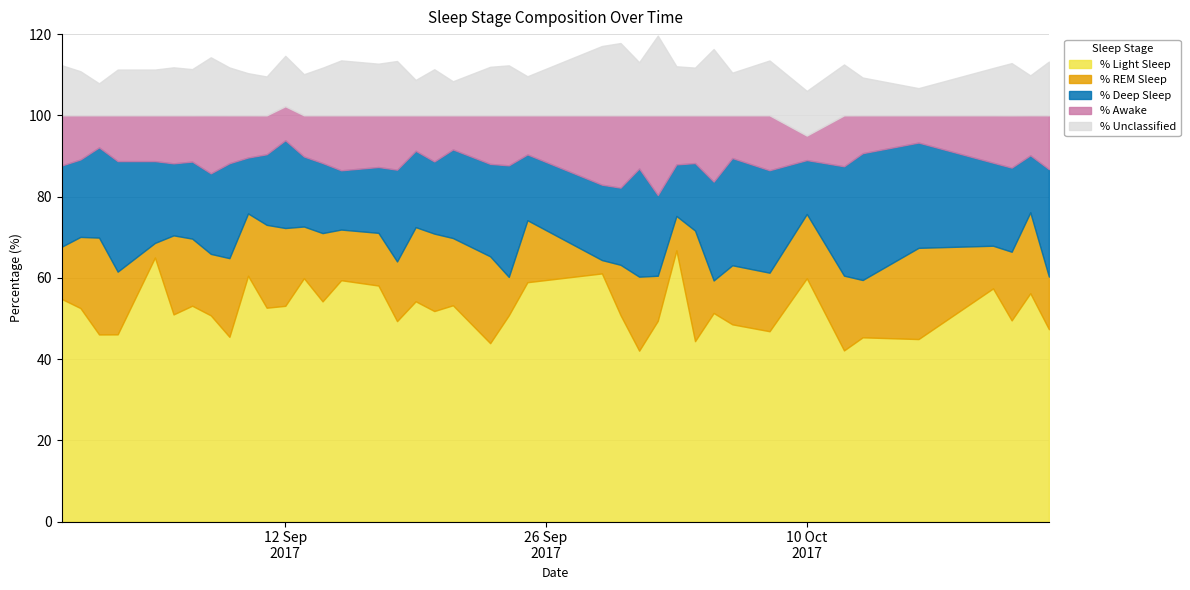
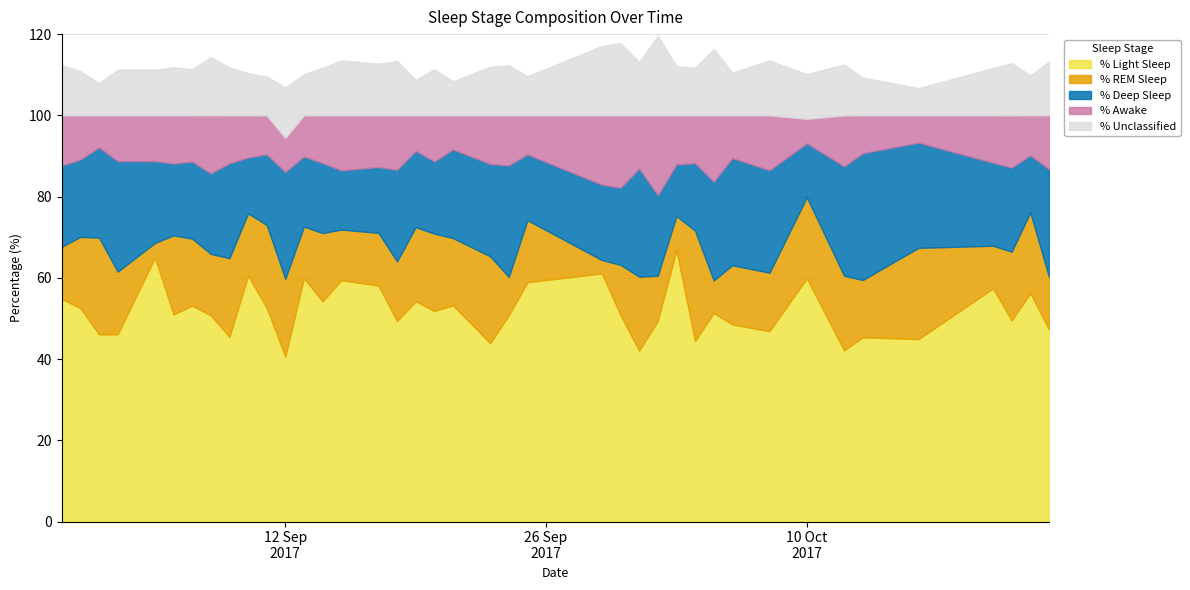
  {
    "% Light Sleep": {
-     "12 Sep 2017": 53,
+     "12 Sep 2017": 41,
      "10 Oct 2017": 60
    },
    "% REM Sleep": {
      "12 Sep 2017": 19,
-     "10 Oct 2017": 16
+     "10 Oct 2017": 20
    },
    "% Deep Sleep": {
-     "12 Sep 2017": 22,
+     "12 Sep 2017": 26,
      "10 Oct 2017": 13
    },
    "% Awake": {
      "12 Sep 2017": 8,
      "10 Oct 2017": 6
    },
    "% Unclassified": {
      "12 Sep 2017": 12,
      "10 Oct 2017": 11
    }
  }
